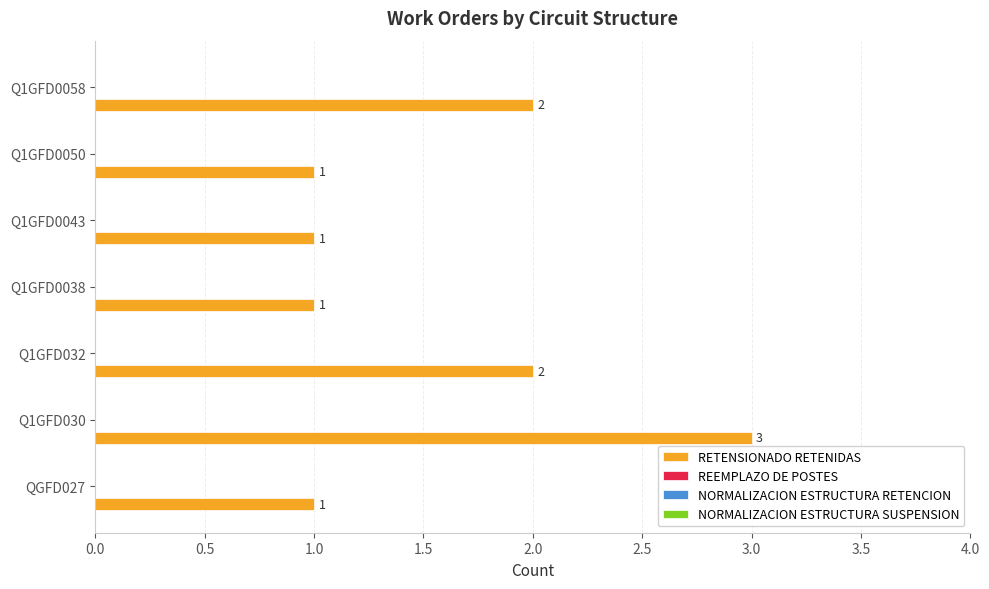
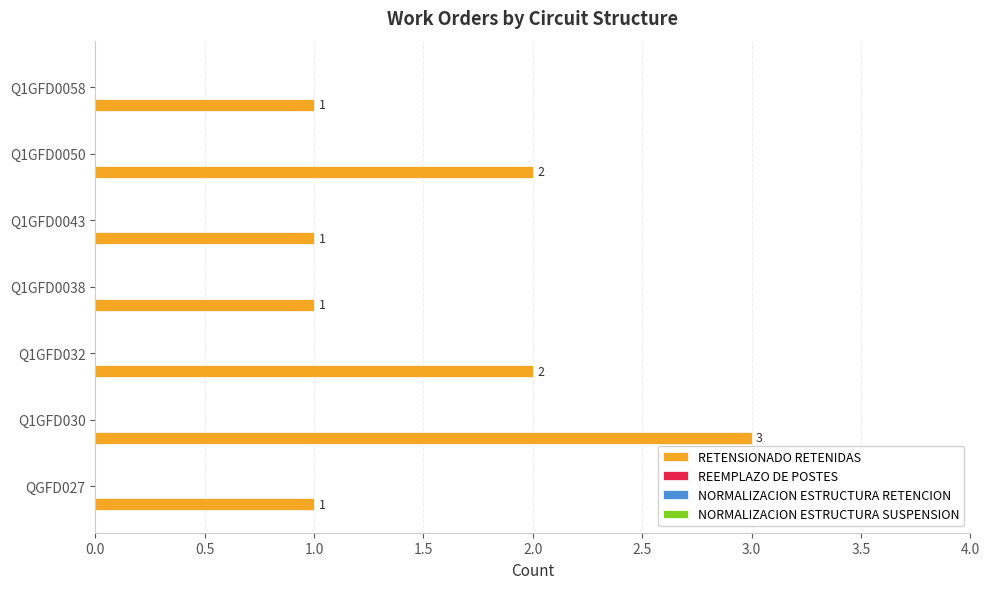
  {
    "RETENSIONADO RETENIDAS": {
-     "Q1GFD0058": 2,
-     "Q1GFD0050": 1,
+     "Q1GFD0058": 1,
+     "Q1GFD0050": 2,
      "Q1GFD0043": 1,
      "Q1GFD0038": 1,
      "Q1GFD032": 2,
      "Q1GFD030": 3,
      "QGFD027": 1
    },
    "REEMPLAZO DE POSTES": {
      "Q1GFD0058": 0.00,
      "Q1GFD0050": 0.00,
      "Q1GFD0043": 0.00,
      "Q1GFD0038": 0.00,
      "Q1GFD032": 0.00,
      "Q1GFD030": 0.00,
      "QGFD027": 0.00
    },
    "NORMALIZACION ESTRUCTURA RETENCION": {
      "Q1GFD0058": 0.00,
      "Q1GFD0050": 0.00,
      "Q1GFD0043": 0.00,
      "Q1GFD0038": 0.00,
      "Q1GFD032": 0.00,
      "Q1GFD030": 0.00,
      "QGFD027": 0.00
    },
    "NORMALIZACION ESTRUCTURA SUSPENSION": {
      "Q1GFD0058": 0.00,
      "Q1GFD0050": 0.00,
      "Q1GFD0043": 0.00,
      "Q1GFD0038": 0.00,
      "Q1GFD032": 0.00,
      "Q1GFD030": 0.00,
      "QGFD027": 0.00
    }
  }
